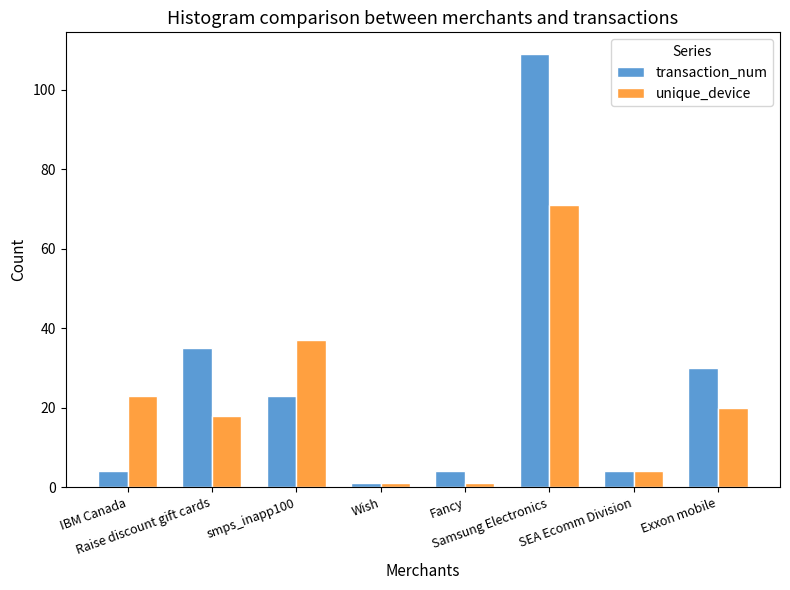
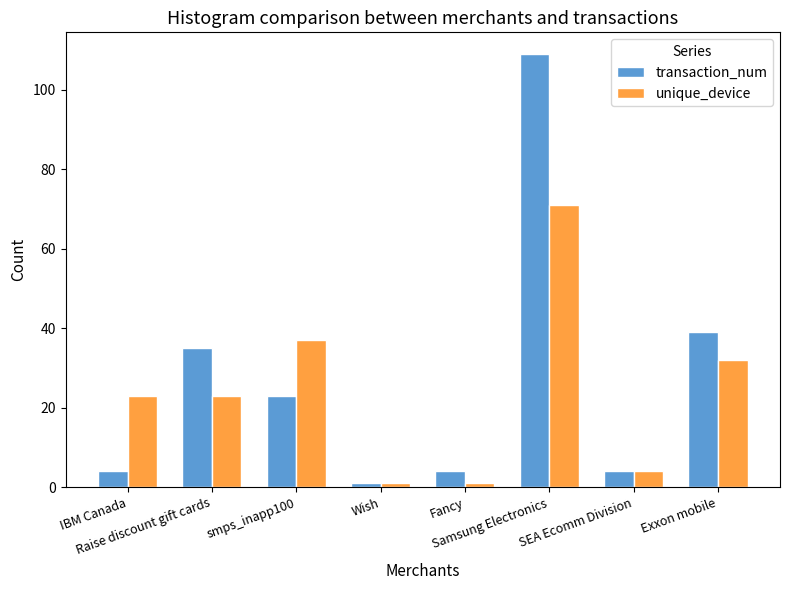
  {
    "transaction_num": {
      "IBM Canada": 4,
      "Raise discount gift cards": 35,
      "smps_inapp100": 23,
      "Wish": 1,
      "Fancy": 4,
      "Samsung Electronics": 109,
      "SEA Ecomm Division": 4,
-     "Exxon mobile": 30
+     "Exxon mobile": 39
    },
    "unique_device": {
      "IBM Canada": 23,
-     "Raise discount gift cards": 18,
+     "Raise discount gift cards": 23,
      "smps_inapp100": 37,
      "Wish": 1,
      "Fancy": 1,
      "Samsung Electronics": 71,
      "SEA Ecomm Division": 4,
-     "Exxon mobile": 20
+     "Exxon mobile": 32
    }
  }
